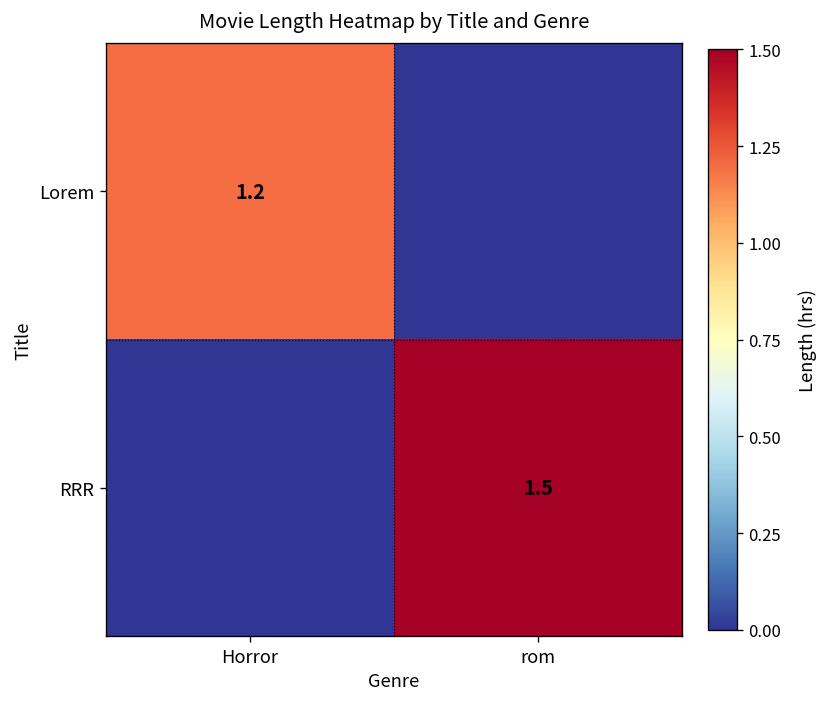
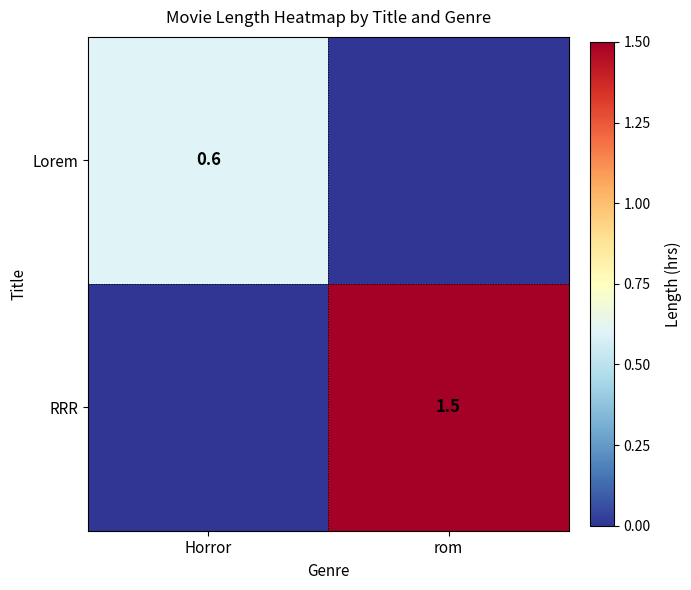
  {
    "Lorem": {
-     "Horror": 1.2
+     "Horror": 0.6
    },
    "RRR": {
      "rom": 1.5
    }
  }
